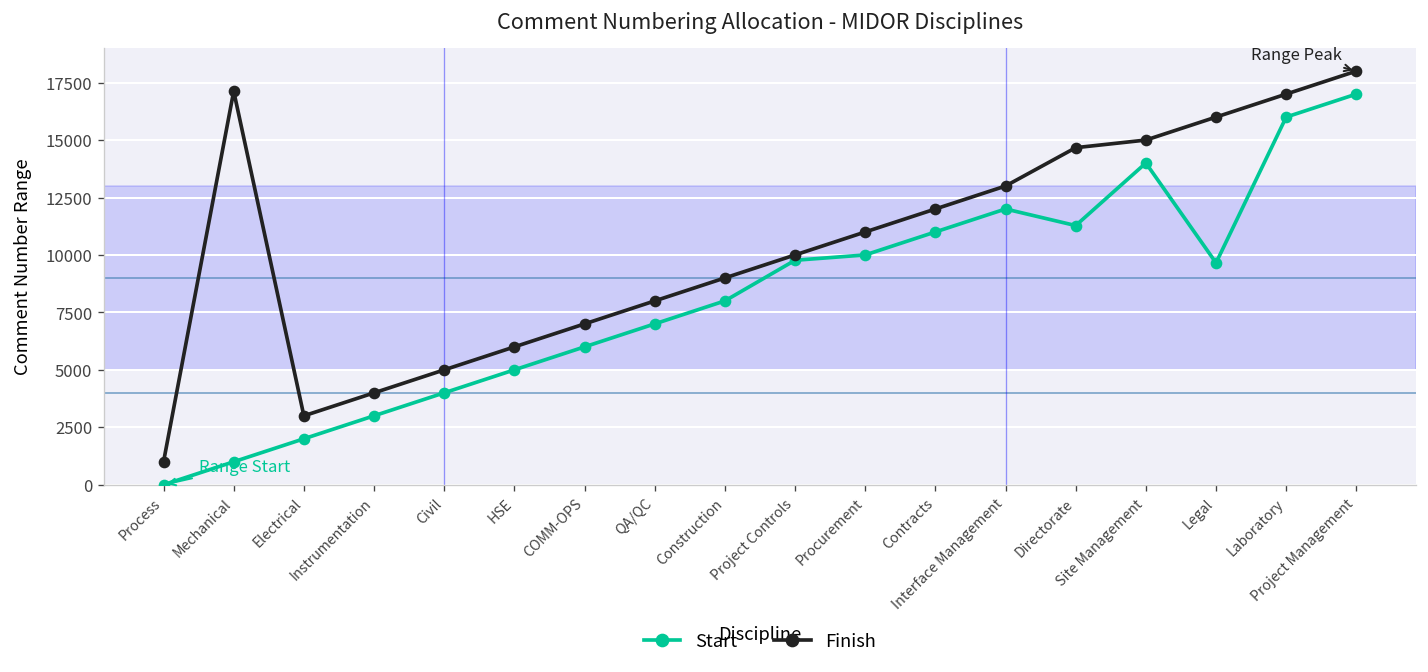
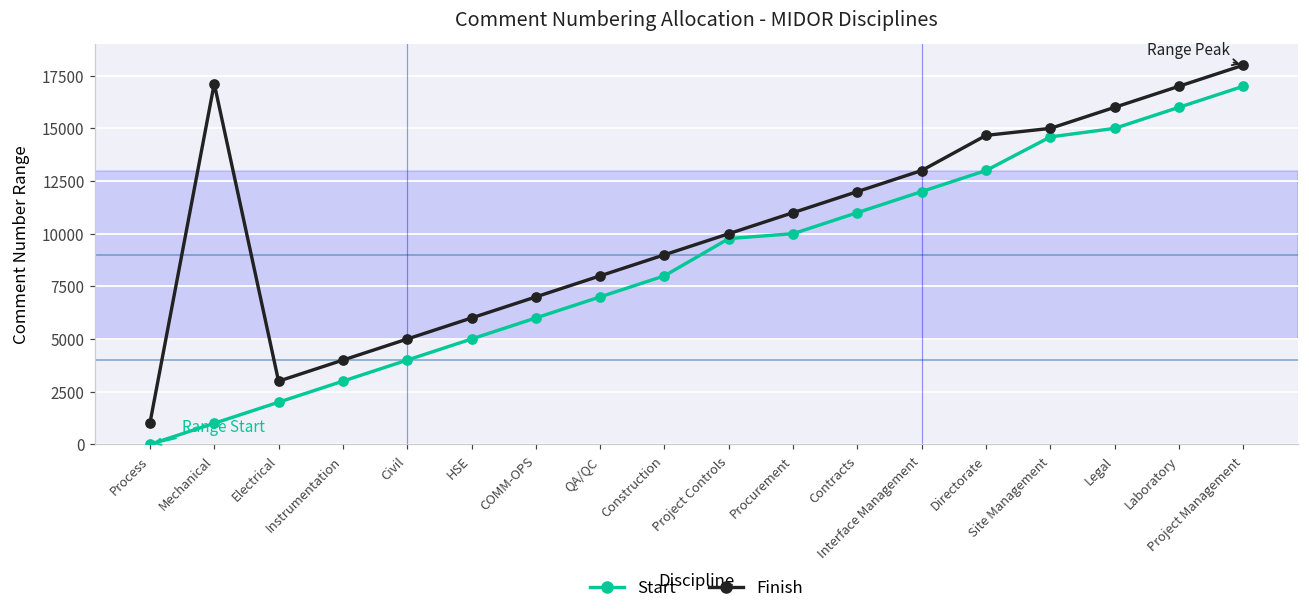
  {
    "Start": {
      "Process": 0,
      "Mechanical": 1000,
      "Electrical": 2000,
      "Instrumentation": 3000,
      "Civil": 4000,
      "HSE": 5000,
      "COMM-OPS": 6000,
      "QA/QC": 7000,
      "Construction": 8000,
      "Project Controls": 9800,
      "Procurement": 10000,
      "Contracts": 11000,
      "Interface Management": 12000,
-     "Directorate": 11300,
-     "Site Management": 14000,
-     "Legal": 9700,
+     "Directorate": 13000,
+     "Site Management": 14600,
+     "Legal": 15000,
      "Laboratory": 16000,
      "Project Management": 17000
    },
    "Finish": {
      "Process": 1000,
      "Mechanical": 17100,
      "Electrical": 3000,
      "Instrumentation": 4000,
      "Civil": 5000,
      "HSE": 6000,
      "COMM-OPS": 7000,
      "QA/QC": 8000,
      "Construction": 9000,
      "Project Controls": 10000,
      "Procurement": 11000,
      "Contracts": 12000,
      "Interface Management": 13000,
      "Directorate": 14700,
      "Site Management": 15000,
      "Legal": 16000,
      "Laboratory": 17000,
      "Project Management": 18000
    }
  }
